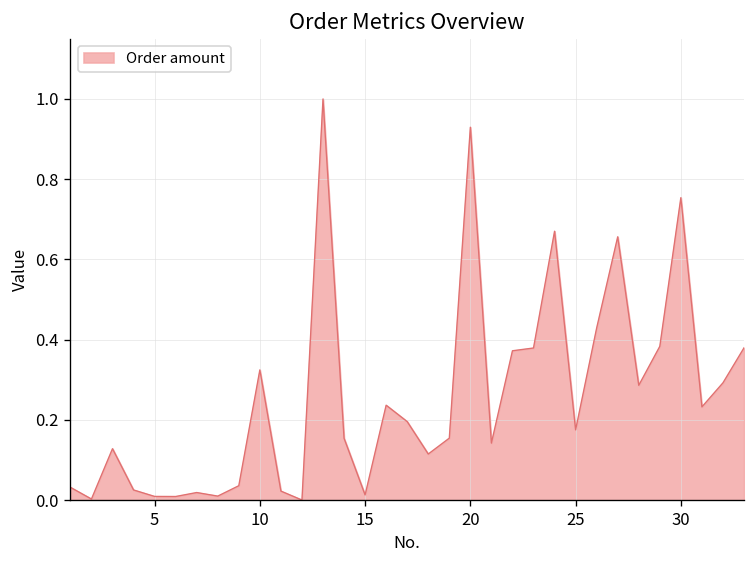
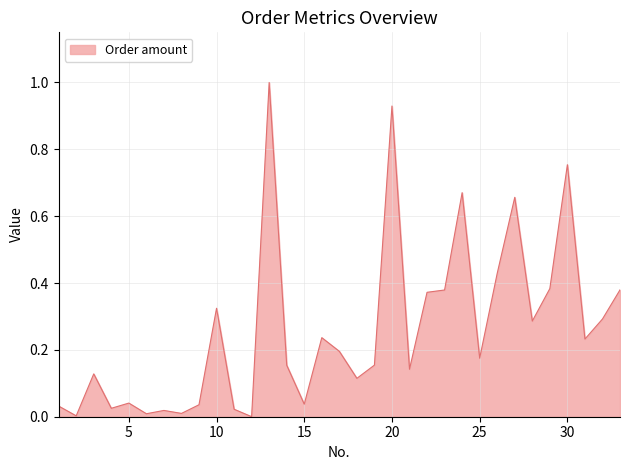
  {
-   "5": 0.01,
+   "5": 0.04,
    "10": 0.32,
-   "15": 0.01,
+   "15": 0.04,
    "20": 0.93,
    "25": 0.18,
    "30": 0.75
  }
